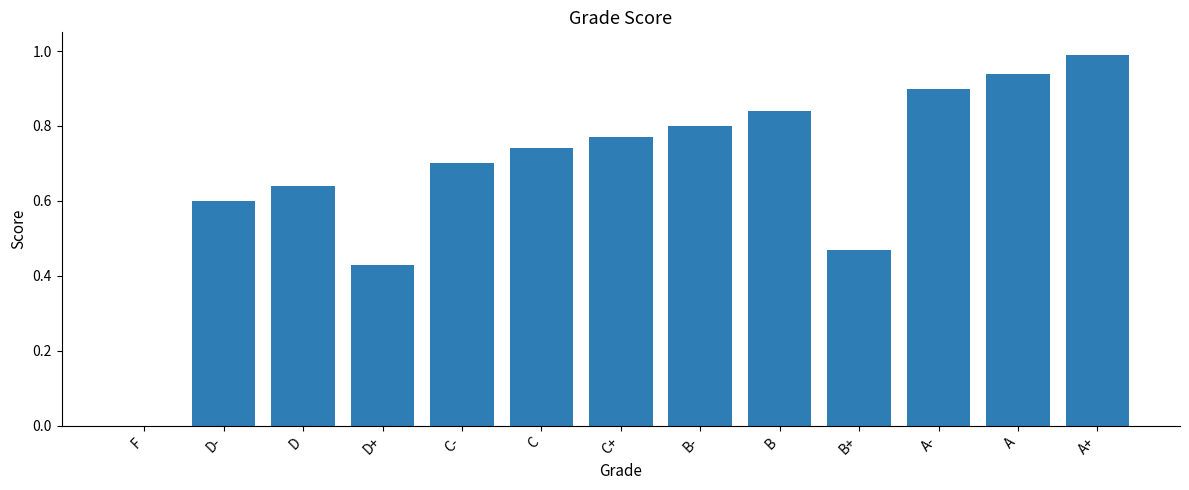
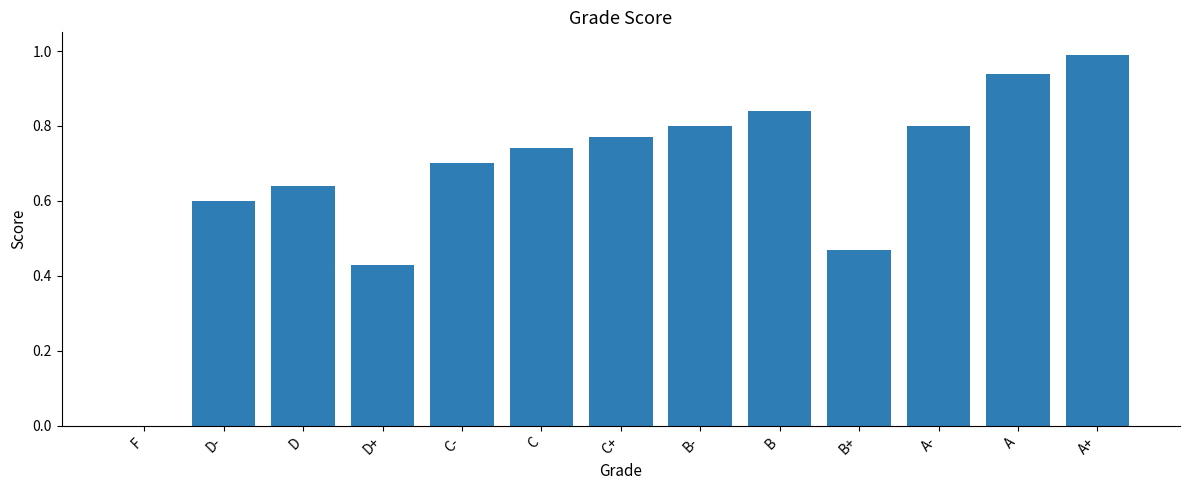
  {
    "F": 0.0,
    "D-": 0.6,
    "D": 0.64,
    "D+": 0.43,
    "C-": 0.7,
    "C": 0.74,
    "C+": 0.77,
    "B-": 0.8,
    "B": 0.84,
    "B+": 0.47,
-   "A-": 0.9,
+   "A-": 0.8,
    "A": 0.94,
    "A+": 0.99
  }
